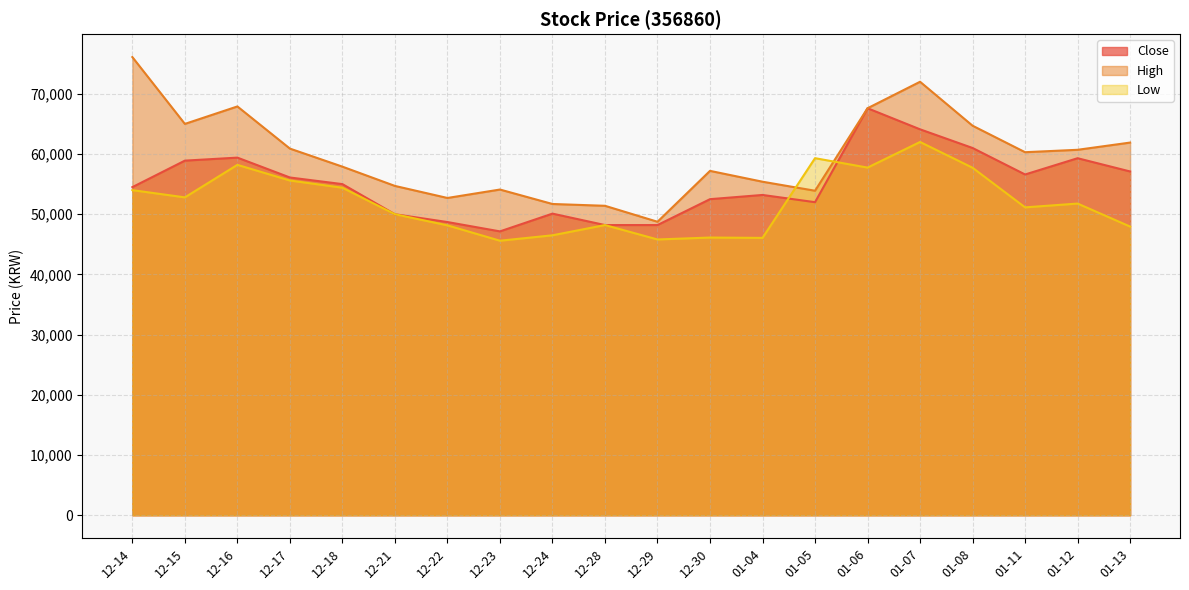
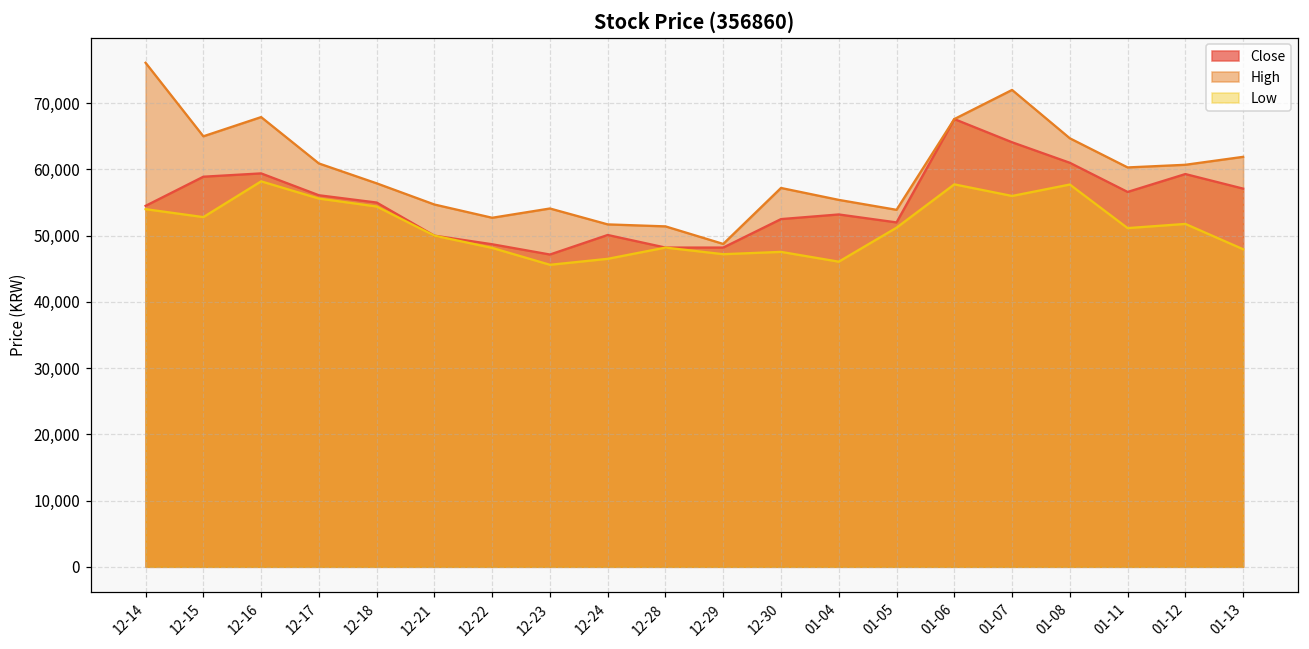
  {
    "Low": {
      "12-14": "54,000",
      "12-15": "53,000",
      "12-16": "58,000",
      "12-17": "56,000",
      "12-18": "54,000",
      "12-22": "48,000",
      "12-23": "46,000",
      "12-24": "47,000",
-     "12-29": "46,000",
-     "12-30": "46,000",
+     "12-29": "47,000",
+     "12-30": "48,000",
      "01-04": "46,000",
-     "01-05": "59,000",
+     "01-05": "51,000",
      "01-06": "58,000",
-     "01-07": "62,000",
+     "01-07": "56,000",
      "01-08": "58,000",
      "01-11": "51,000",
      "01-12": "52,000",
      "01-13": "48,000"
    }
  }
